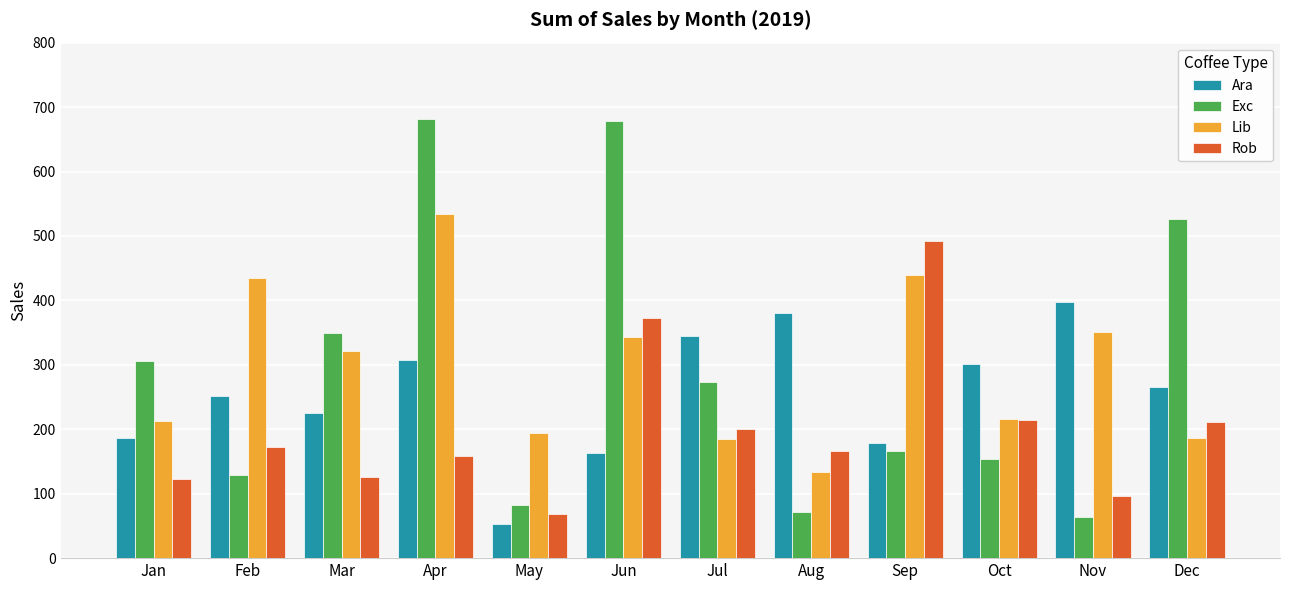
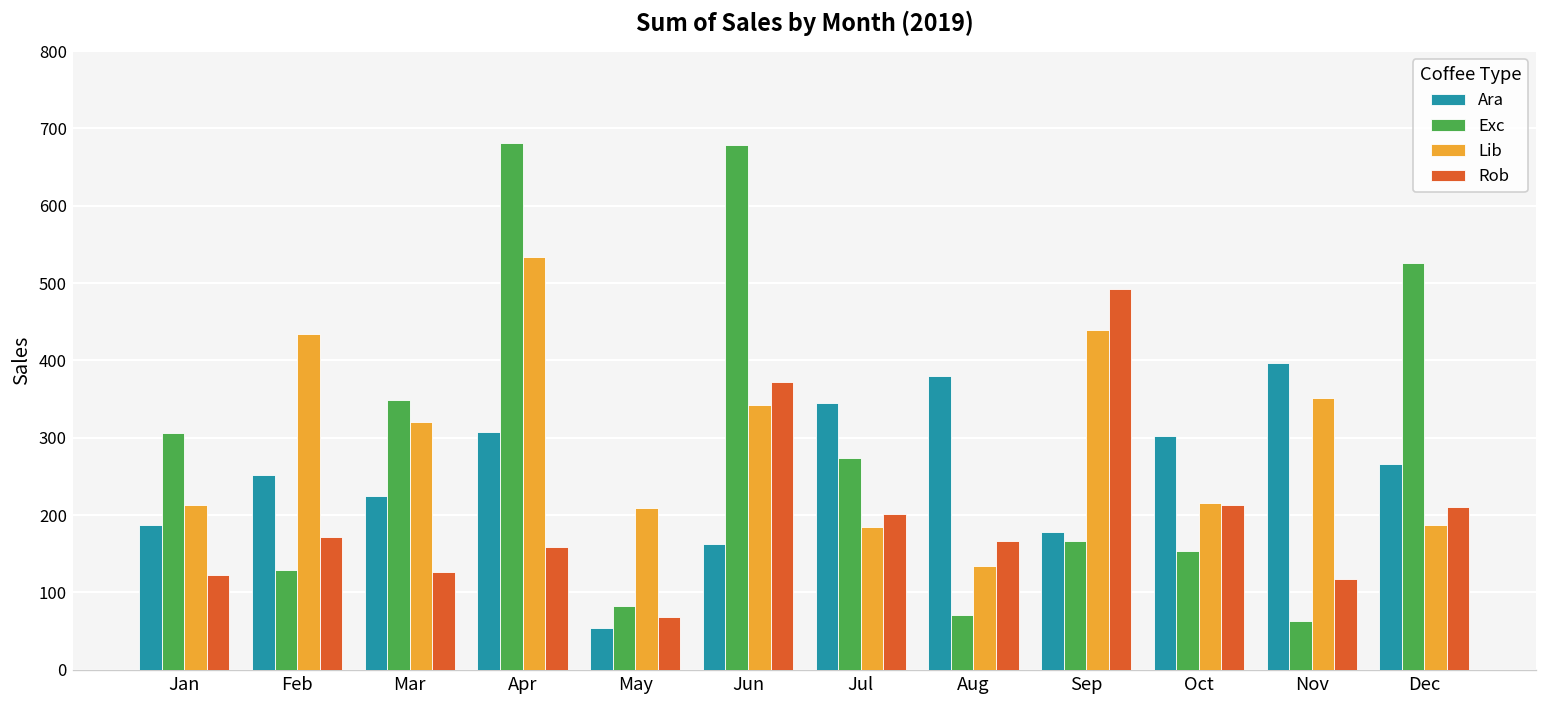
  {
    "Ara": {
      "Jan": 190,
      "Feb": 250,
      "Mar": 220,
      "Apr": 310,
      "May": 50,
      "Jun": 160,
      "Jul": 350,
      "Aug": 380,
      "Sep": 180,
      "Oct": 300,
      "Nov": 400,
      "Dec": 270
    },
    "Exc": {
      "Jan": 310,
      "Feb": 130,
      "Mar": 350,
      "Apr": 680,
      "May": 80,
      "Jun": 680,
      "Jul": 270,
      "Aug": 70,
      "Sep": 170,
      "Oct": 150,
      "Nov": 60,
      "Dec": 530
    },
    "Lib": {
      "Jan": 210,
      "Feb": 430,
      "Mar": 320,
      "Apr": 530,
-     "May": 190,
+     "May": 210,
      "Jun": 340,
      "Jul": 180,
      "Aug": 130,
      "Sep": 440,
      "Oct": 220,
      "Nov": 350,
      "Dec": 190
    },
    "Rob": {
      "Jan": 120,
      "Feb": 170,
      "Mar": 130,
      "Apr": 160,
      "May": 70,
      "Jun": 370,
      "Jul": 200,
      "Aug": 170,
      "Sep": 490,
      "Oct": 210,
-     "Nov": 100,
+     "Nov": 120,
      "Dec": 210
    }
  }
